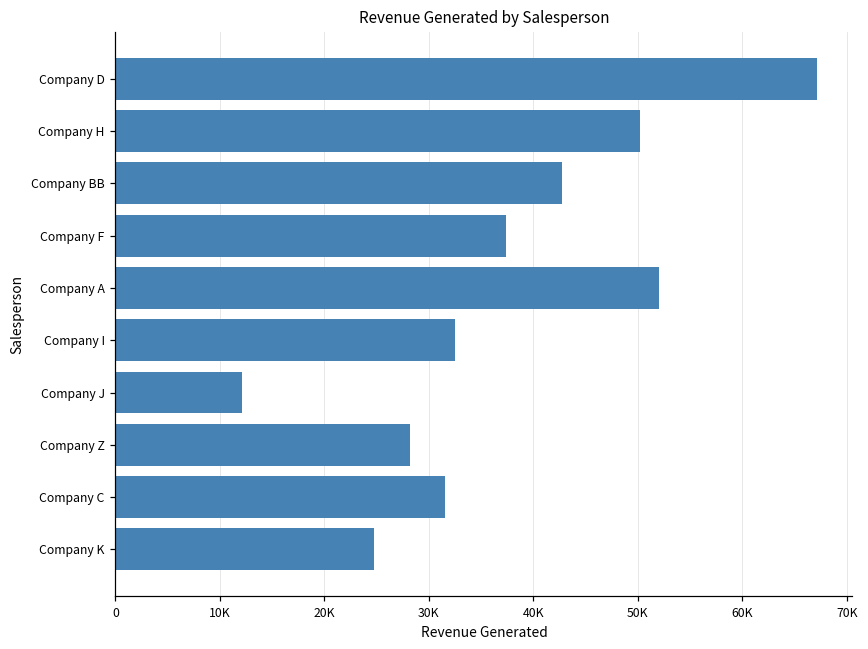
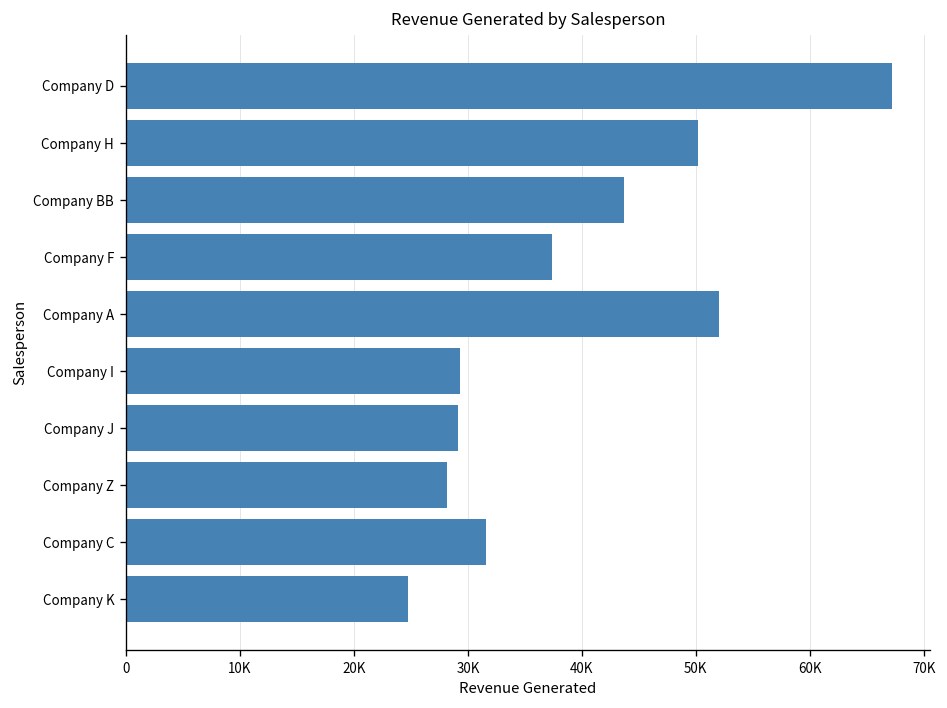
  {
    "Company D": 67000,
    "Company H": 50000,
-   "Company BB": 43000,
+   "Company BB": 44000,
    "Company F": 37000,
    "Company A": 52000,
-   "Company I": 33000,
-   "Company J": 12000,
+   "Company I": 29000,
+   "Company J": 29000,
    "Company Z": 28000,
    "Company C": 32000,
    "Company K": 25000
  }
